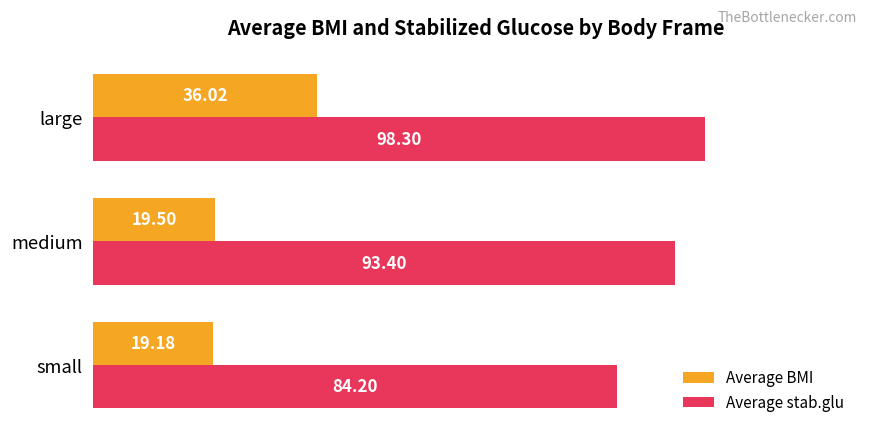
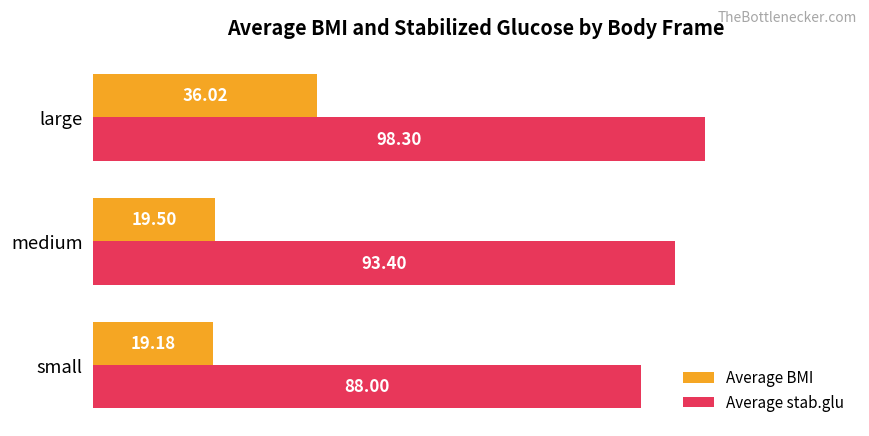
  {
    "Average BMI": {
      "large": 36.02,
      "medium": 19.50,
      "small": 19.18
    },
    "Average stab.glu": {
      "large": 98.30,
      "medium": 93.40,
-     "small": 84.20
+     "small": 88.00
    }
  }
